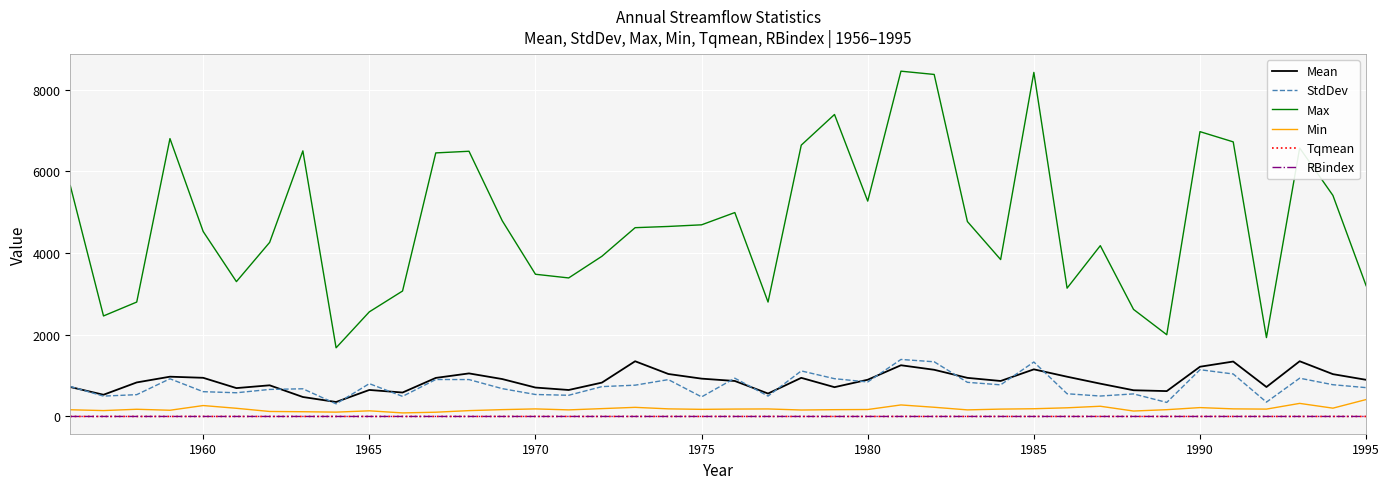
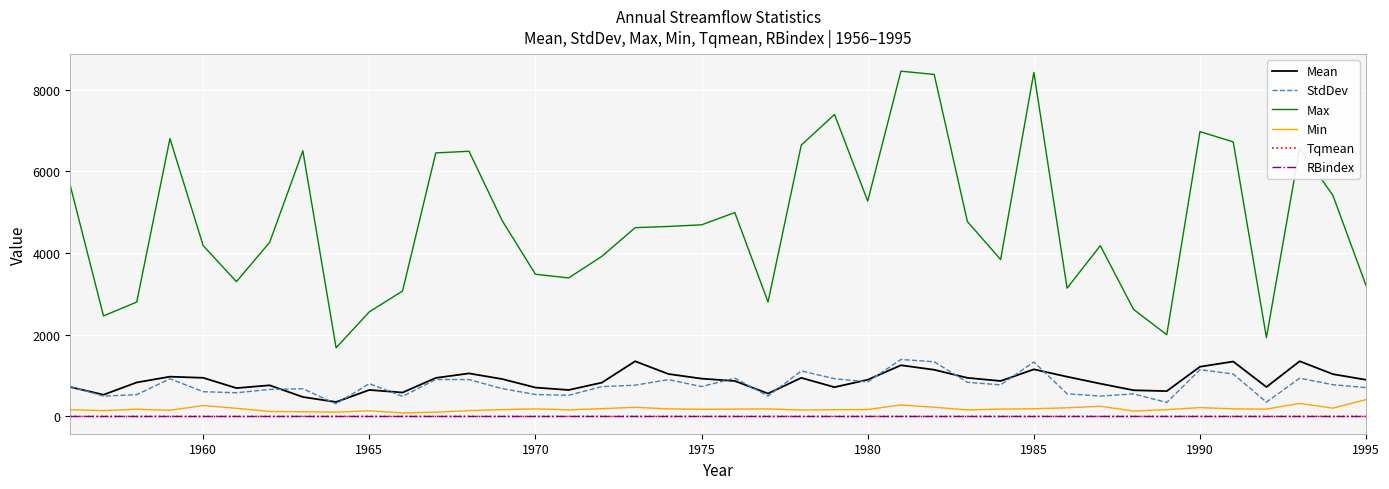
  {
    "Mean": {
      "1960": 900,
      "1965": 600,
      "1970": 700,
      "1975": 900,
      "1985": 1200,
      "1990": 1200,
      "1995": 900
    },
    "StdDev": {
      "1960": 600,
      "1965": 800,
      "1970": 500,
-     "1975": 500,
+     "1975": 700,
      "1985": 1300,
      "1990": 1100,
      "1995": 700
    },
    "Max": {
-     "1960": 4500,
+     "1960": 4200,
      "1965": 2600,
      "1970": 3500,
      "1975": 4700,
      "1980": 5300,
      "1985": 8400,
      "1990": 7000,
      "1995": 3200
    },
    "Min": {
      "1960": 300,
      "1965": 100,
      "1970": 200,
      "1975": 200,
      "1980": 200,
      "1985": 200,
      "1990": 200,
      "1995": 400
    }
  }
